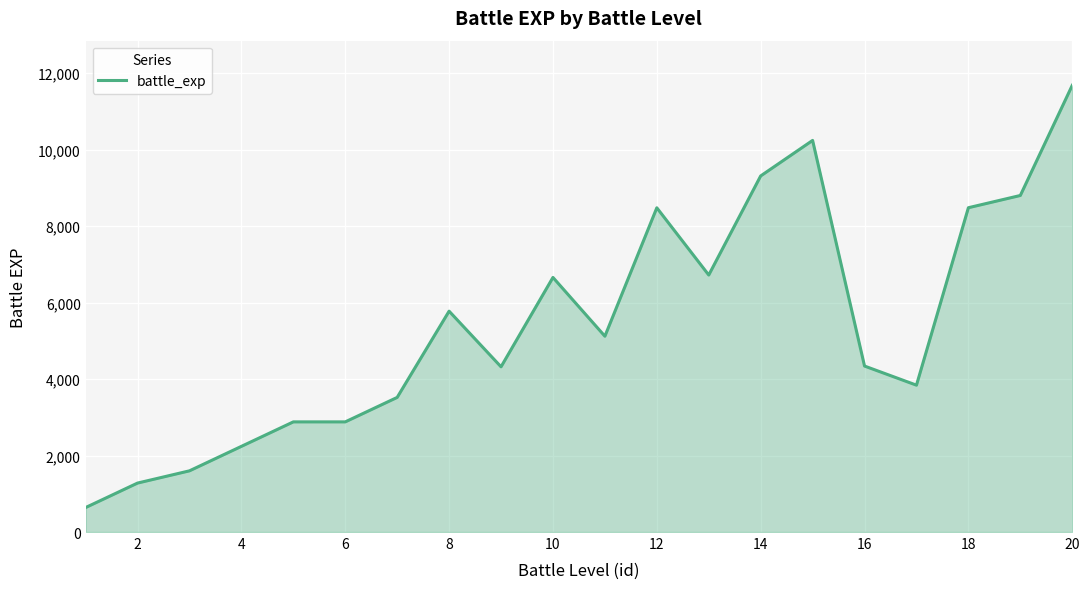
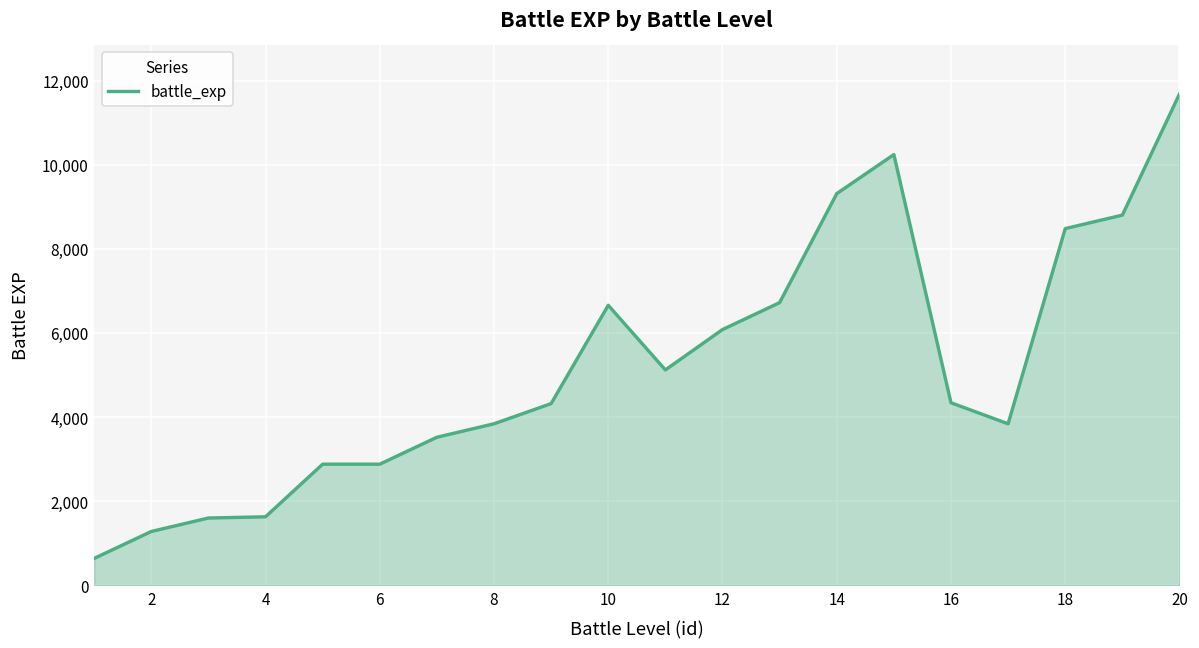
  {
    "2": "1,300",
-   "4": "2,200",
+   "4": "1,600",
    "6": "2,900",
-   "8": "5,800",
+   "8": "3,800",
    "10": "6,700",
-   "12": "8,500",
+   "12": "6,100",
    "14": "9,300",
    "16": "4,300",
    "18": "8,500",
    "20": "11,700"
  }
